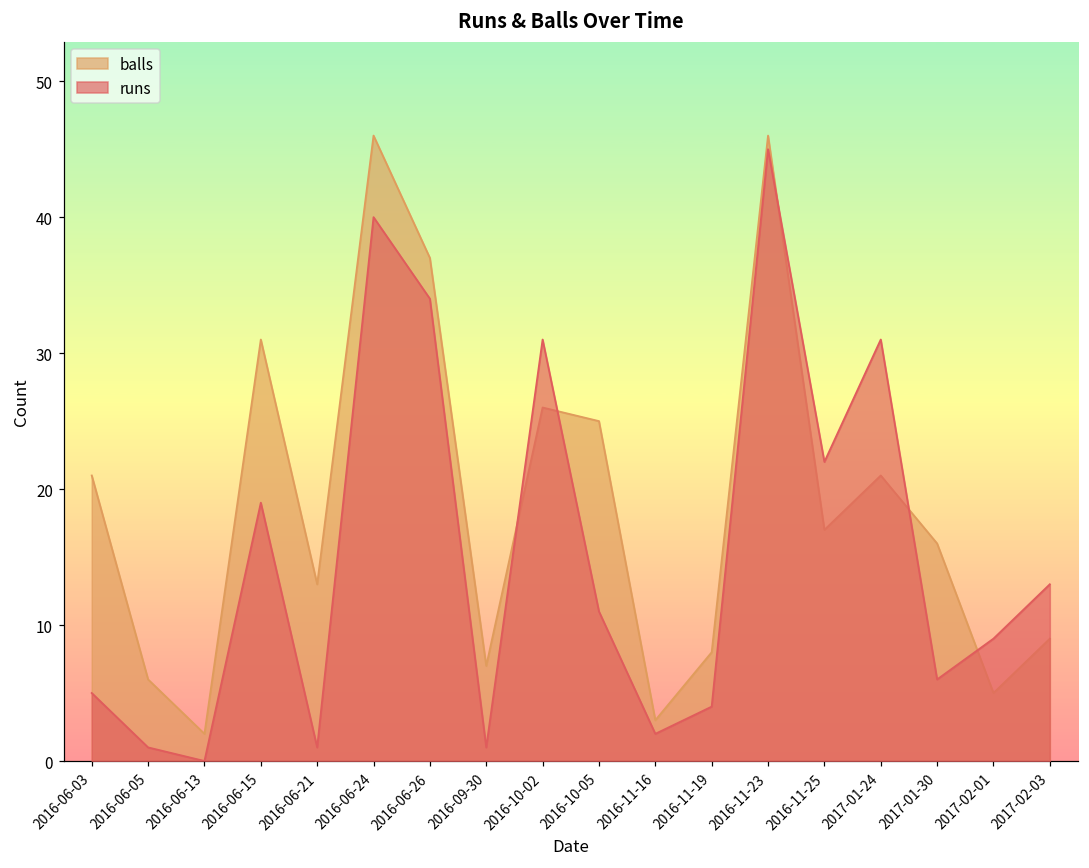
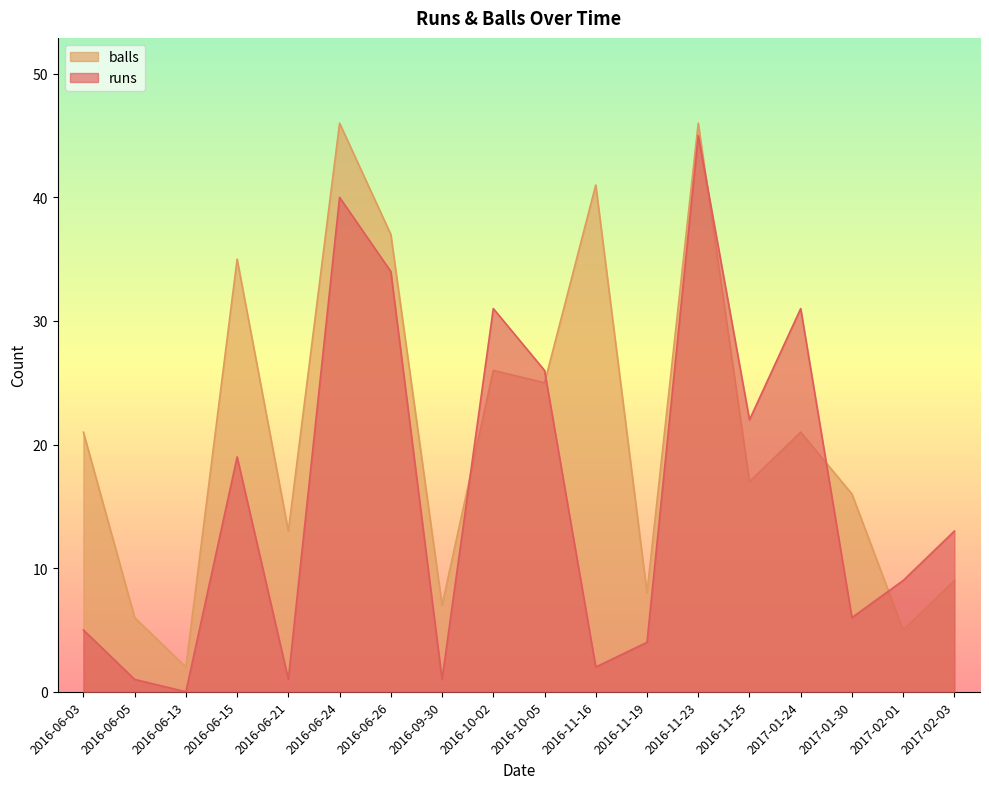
  {
    "balls": {
      "2016-06-03": 21,
      "2016-06-05": 6,
      "2016-06-13": 2,
-     "2016-06-15": 31,
+     "2016-06-15": 35,
      "2016-06-21": 13,
      "2016-06-24": 46,
      "2016-06-26": 37,
      "2016-09-30": 7,
      "2016-10-02": 26,
      "2016-10-05": 25,
-     "2016-11-16": 3,
+     "2016-11-16": 41,
      "2016-11-19": 8,
      "2016-11-23": 46,
      "2016-11-25": 17,
      "2017-01-24": 21,
      "2017-01-30": 16,
      "2017-02-01": 5,
      "2017-02-03": 9
    },
    "runs": {
      "2016-06-03": 5,
      "2016-06-05": 1,
      "2016-06-13": 0,
      "2016-06-15": 19,
      "2016-06-21": 1,
      "2016-06-24": 40,
      "2016-06-26": 34,
      "2016-09-30": 1,
      "2016-10-02": 31,
-     "2016-10-05": 11,
+     "2016-10-05": 26,
      "2016-11-16": 2,
      "2016-11-19": 4,
      "2016-11-23": 45,
      "2016-11-25": 22,
      "2017-01-24": 31,
      "2017-01-30": 6,
      "2017-02-01": 9,
      "2017-02-03": 13
    }
  }
